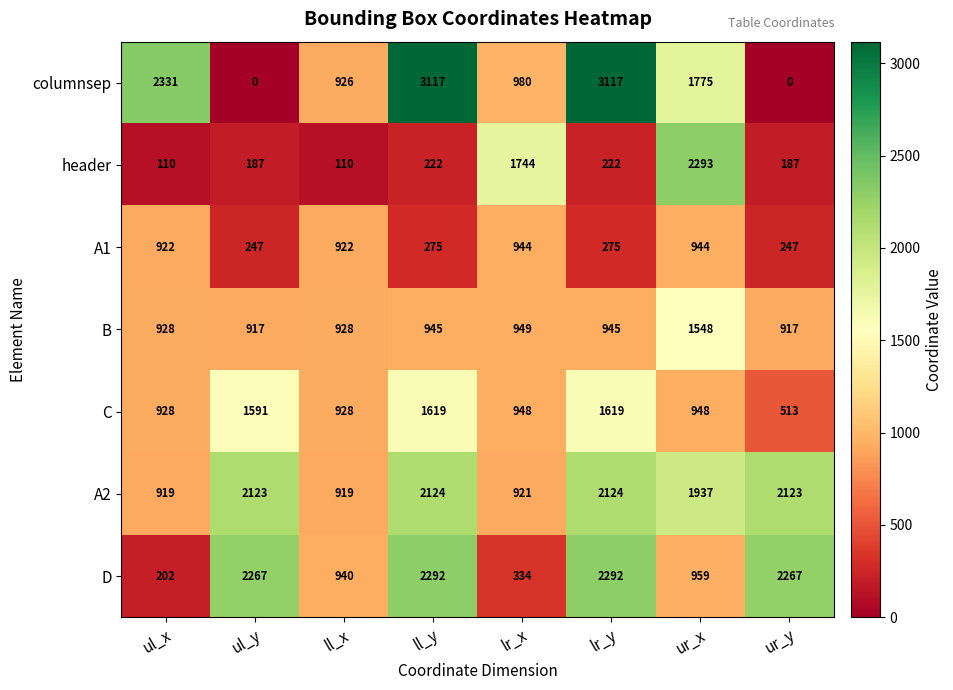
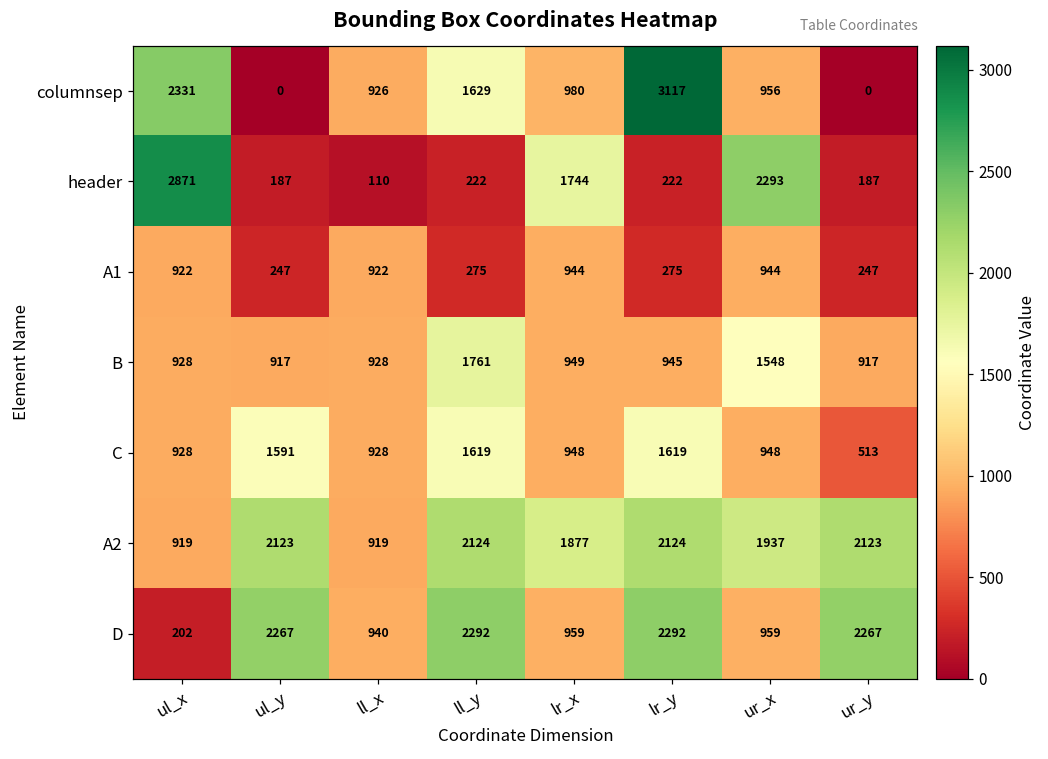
  {
    "columnsep": {
      "ul_x": 2331,
      "ul_y": 0,
      "ll_x": 926,
-     "ll_y": 3117,
+     "ll_y": 1629,
      "lr_x": 980,
      "lr_y": 3117,
-     "ur_x": 1775,
+     "ur_x": 956,
      "ur_y": 0
    },
    "header": {
-     "ul_x": 110,
+     "ul_x": 2871,
      "ul_y": 187,
      "ll_x": 110,
      "ll_y": 222,
      "lr_x": 1744,
      "lr_y": 222,
      "ur_x": 2293,
      "ur_y": 187
    },
    "A1": {
      "ul_x": 922,
      "ul_y": 247,
      "ll_x": 922,
      "ll_y": 275,
      "lr_x": 944,
      "lr_y": 275,
      "ur_x": 944,
      "ur_y": 247
    },
    "B": {
      "ul_x": 928,
      "ul_y": 917,
      "ll_x": 928,
-     "ll_y": 945,
+     "ll_y": 1761,
      "lr_x": 949,
      "lr_y": 945,
      "ur_x": 1548,
      "ur_y": 917
    },
    "C": {
      "ul_x": 928,
      "ul_y": 1591,
      "ll_x": 928,
      "ll_y": 1619,
      "lr_x": 948,
      "lr_y": 1619,
      "ur_x": 948,
      "ur_y": 513
    },
    "A2": {
      "ul_x": 919,
      "ul_y": 2123,
      "ll_x": 919,
      "ll_y": 2124,
-     "lr_x": 921,
+     "lr_x": 1877,
      "lr_y": 2124,
      "ur_x": 1937,
      "ur_y": 2123
    },
    "D": {
      "ul_x": 202,
      "ul_y": 2267,
      "ll_x": 940,
      "ll_y": 2292,
-     "lr_x": 334,
+     "lr_x": 959,
      "lr_y": 2292,
      "ur_x": 959,
      "ur_y": 2267
    }
  }
